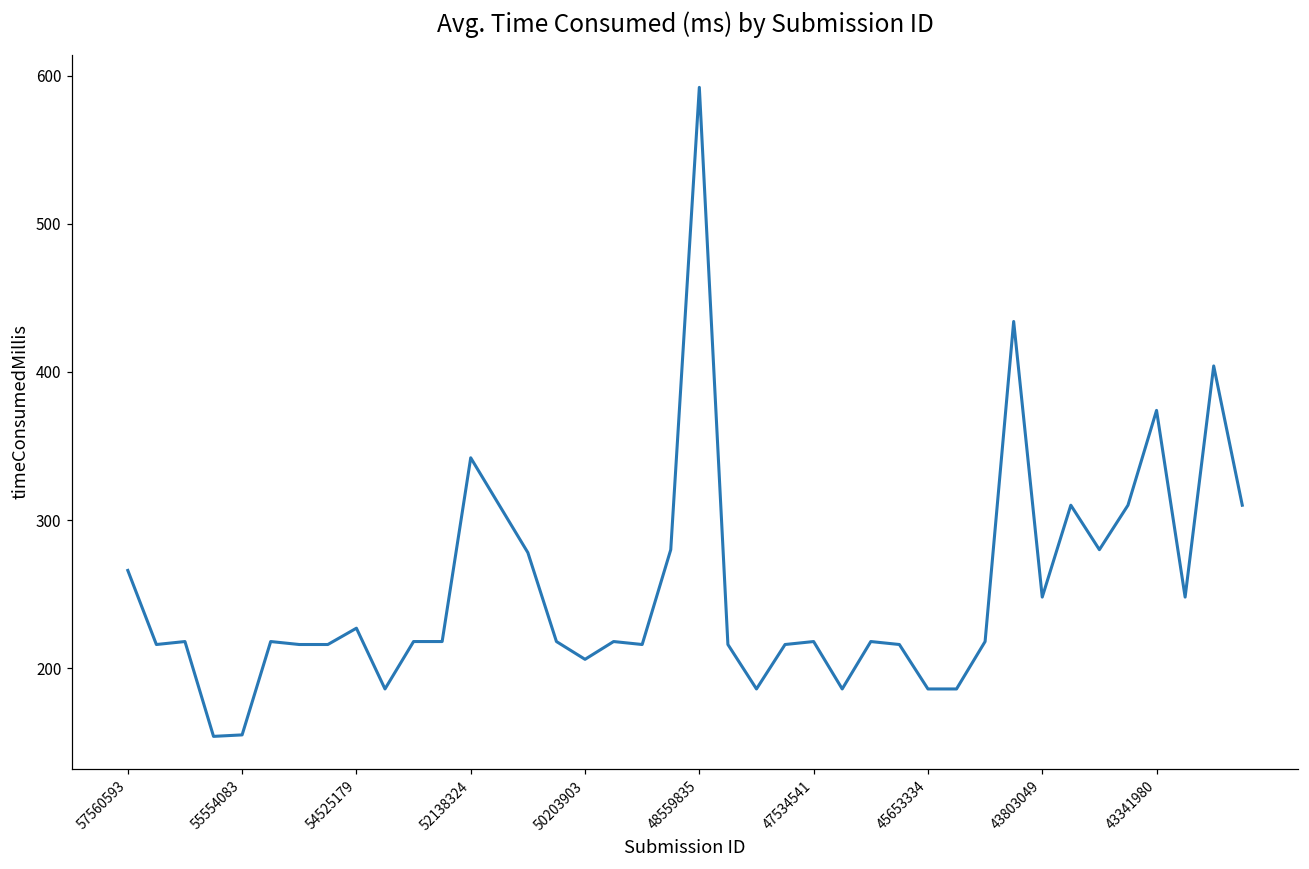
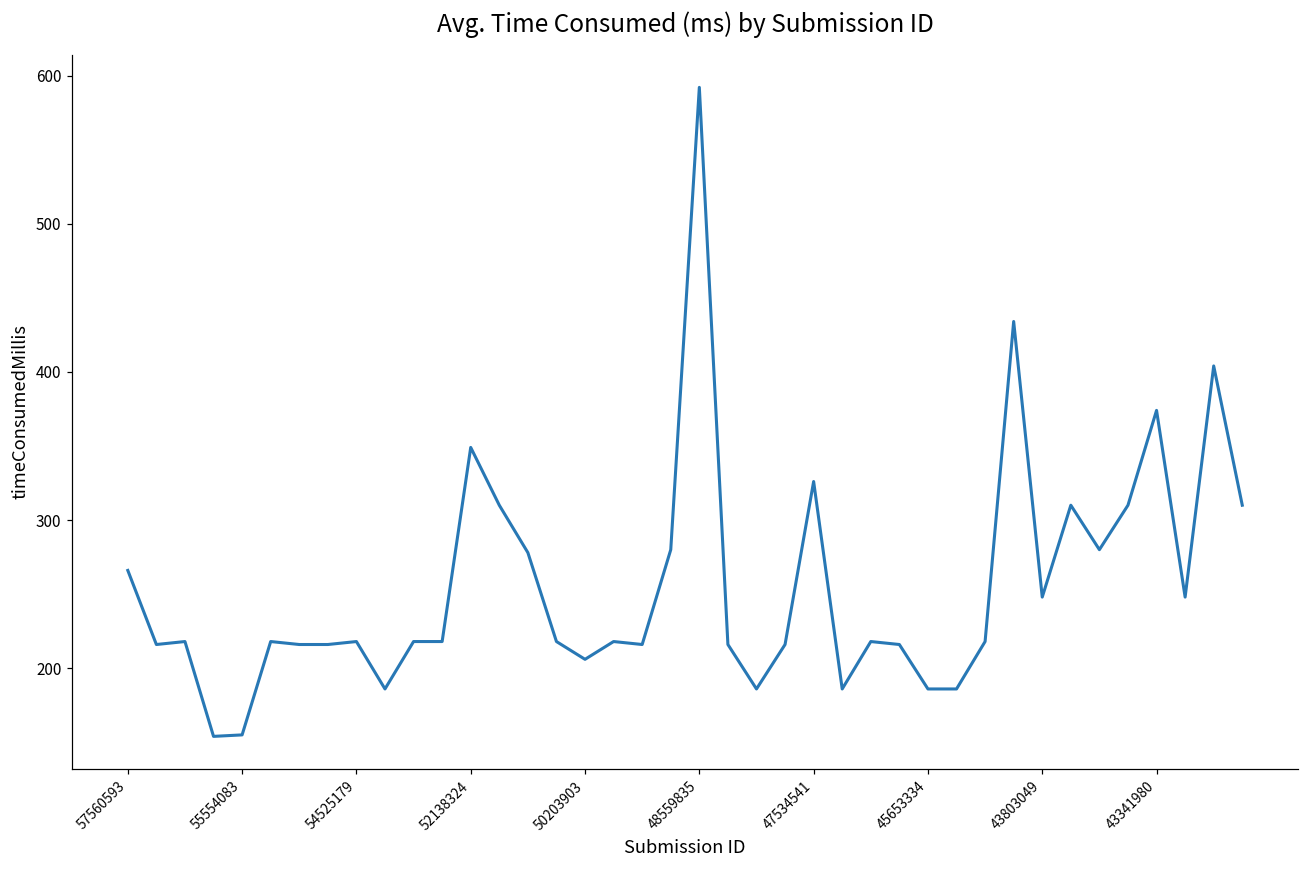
  {
    "57560593": 266,
    "55554083": 155,
-   "54525179": 227,
-   "52138324": 342,
+   "54525179": 218,
+   "52138324": 349,
    "50203903": 206,
    "48559835": 592,
-   "47534541": 218,
+   "47534541": 326,
    "45653334": 186,
    "43803049": 248,
    "43341980": 374
  }
